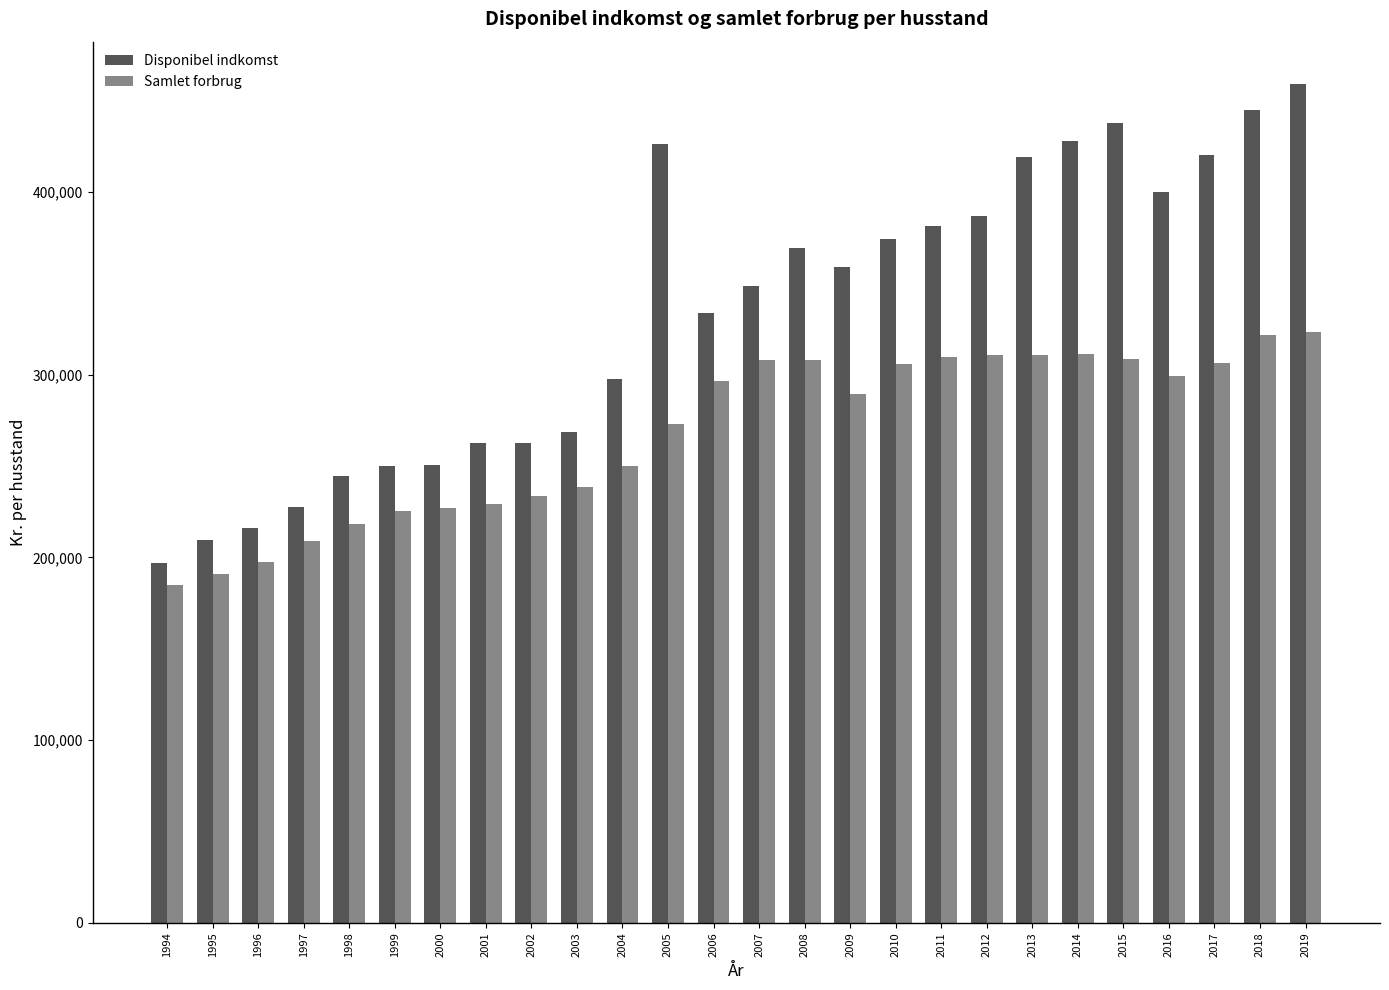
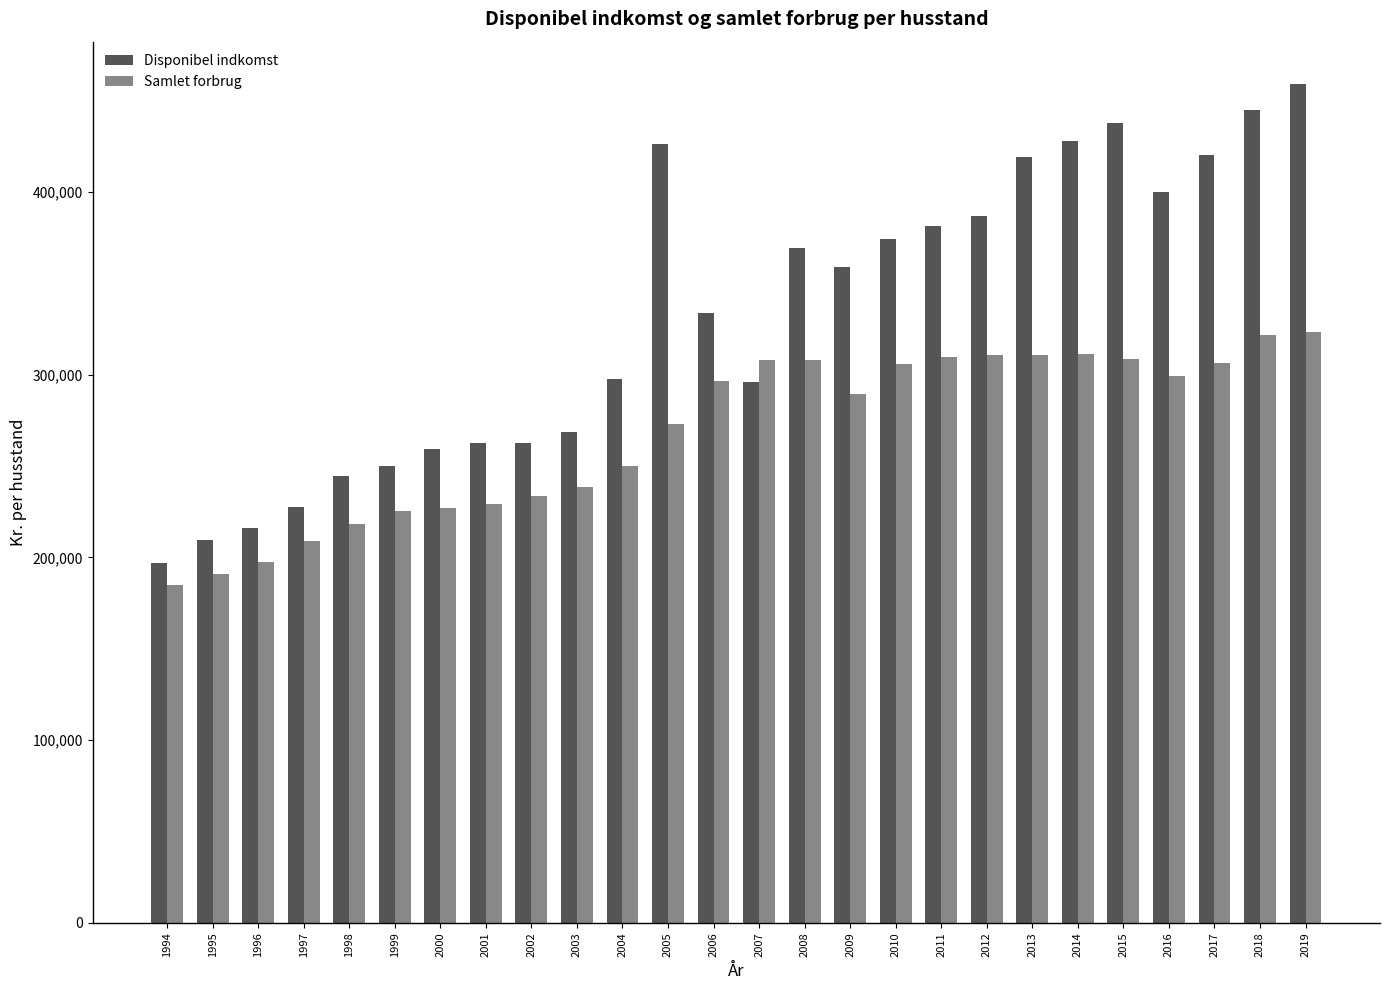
  {
    "Disponibel indkomst": {
      "1994": "197,000",
      "1995": "209,000",
      "1996": "216,000",
      "1997": "228,000",
      "1998": "245,000",
      "1999": "250,000",
-     "2000": "251,000",
+     "2000": "260,000",
      "2001": "263,000",
      "2002": "263,000",
      "2003": "269,000",
      "2004": "297,000",
      "2005": "426,000",
      "2006": "334,000",
-     "2007": "348,000",
+     "2007": "296,000",
      "2008": "369,000",
      "2009": "359,000",
      "2010": "374,000",
      "2011": "381,000",
      "2012": "387,000",
      "2013": "419,000",
      "2014": "428,000",
      "2015": "438,000",
      "2016": "400,000",
      "2017": "420,000",
      "2018": "445,000",
      "2019": "459,000"
    },
    "Samlet forbrug": {
      "1994": "185,000",
      "1995": "191,000",
      "1996": "197,000",
      "1997": "209,000",
      "1998": "218,000",
      "1999": "225,000",
      "2000": "227,000",
      "2001": "229,000",
      "2002": "233,000",
      "2003": "239,000",
      "2004": "250,000",
      "2005": "273,000",
      "2006": "297,000",
      "2007": "308,000",
      "2008": "308,000",
      "2009": "289,000",
      "2010": "306,000",
      "2011": "310,000",
      "2012": "311,000",
      "2013": "311,000",
      "2014": "311,000",
      "2015": "309,000",
      "2016": "299,000",
      "2017": "306,000",
      "2018": "322,000",
      "2019": "323,000"
    }
  }
